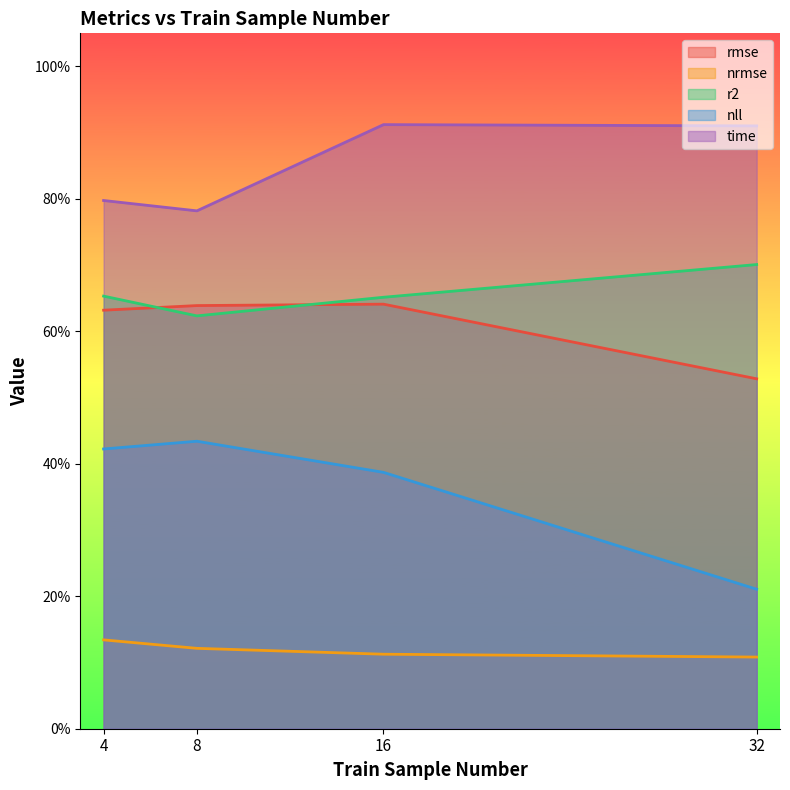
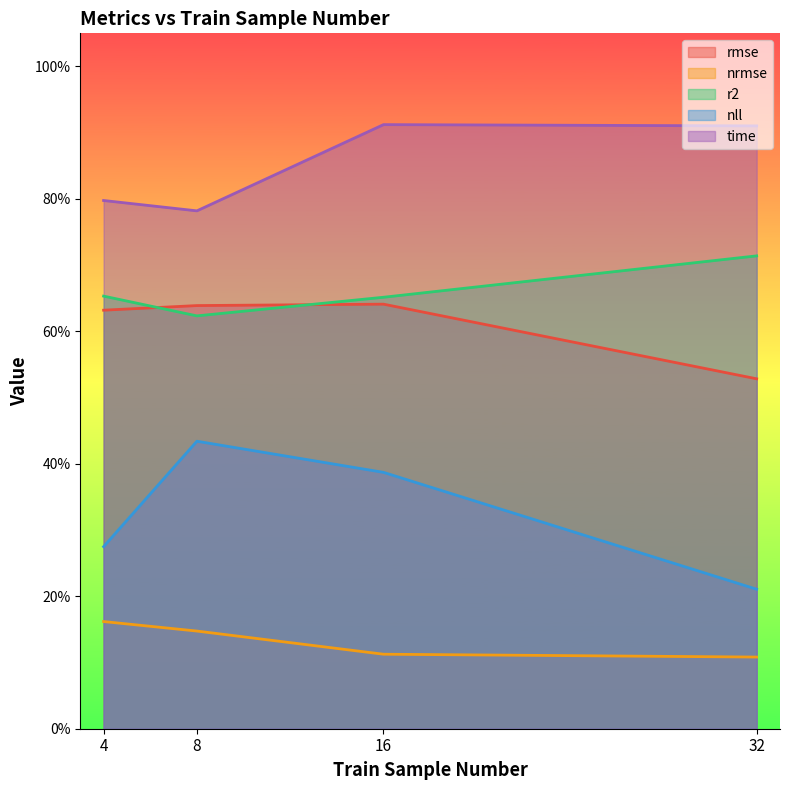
  {
    "rmse": {
      "4": "63%",
      "8": "64%",
      "16": "64%",
      "32": "53%"
    },
    "nrmse": {
-     "4": "13%",
-     "8": "12%",
+     "4": "16%",
+     "8": "15%",
      "16": "11%",
      "32": "11%"
    },
    "r2": {
      "4": "65%",
      "8": "62%",
      "16": "65%",
-     "32": "70%"
+     "32": "71%"
    },
    "nll": {
-     "4": "42%",
+     "4": "27%",
      "8": "43%",
      "16": "39%",
      "32": "21%"
    },
    "time": {
      "4": "80%",
      "8": "78%",
      "16": "91%"
    }
  }
